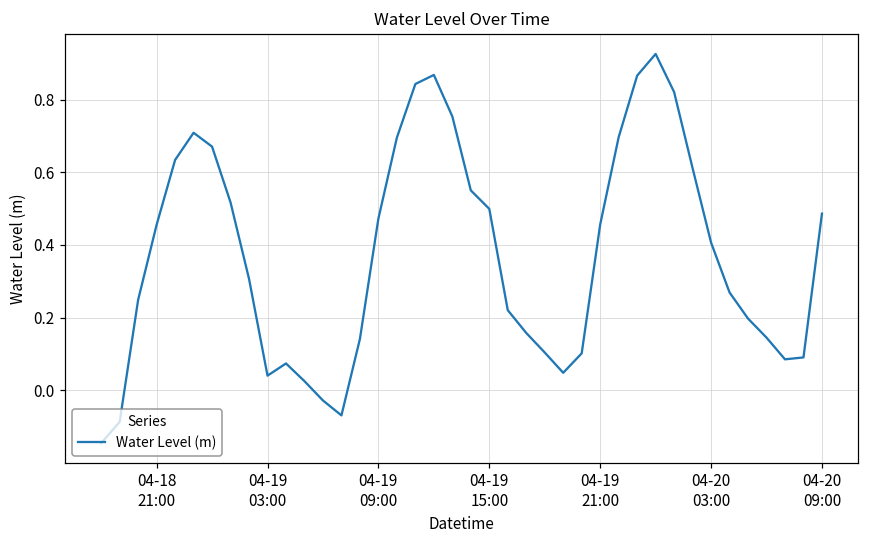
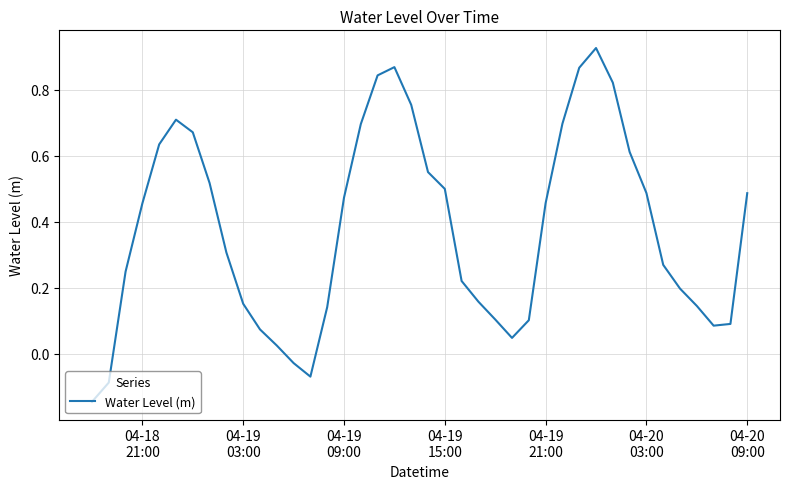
  {
    "04-18 21:00": 0.46,
-   "04-19 03:00": 0.04,
+   "04-19 03:00": 0.15,
    "04-19 09:00": 0.47,
    "04-19 15:00": 0.50,
    "04-19 21:00": 0.46,
-   "04-20 03:00": 0.41,
+   "04-20 03:00": 0.49,
    "04-20 09:00": 0.49
  }
